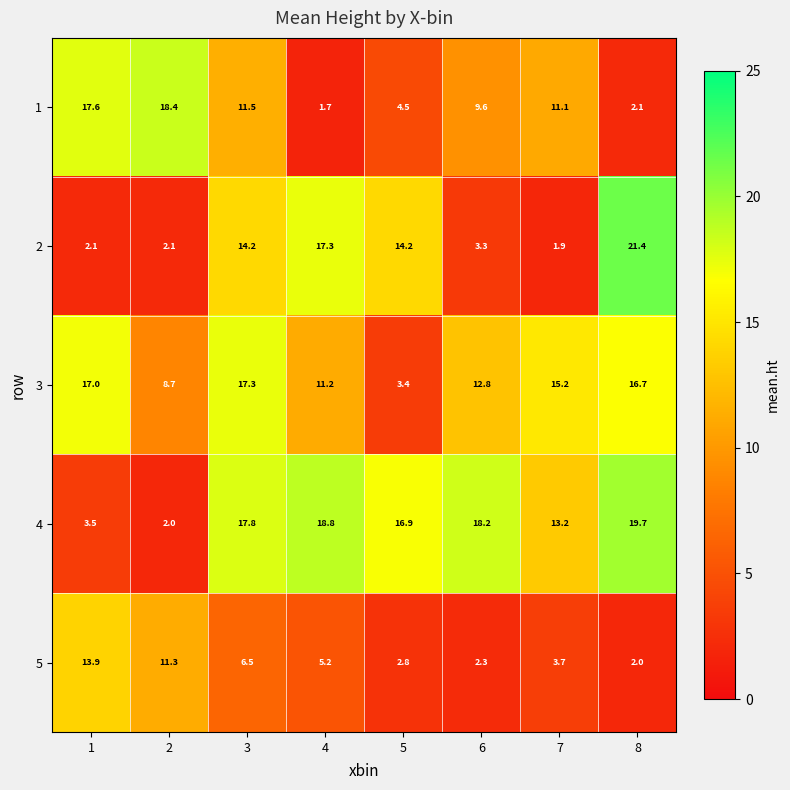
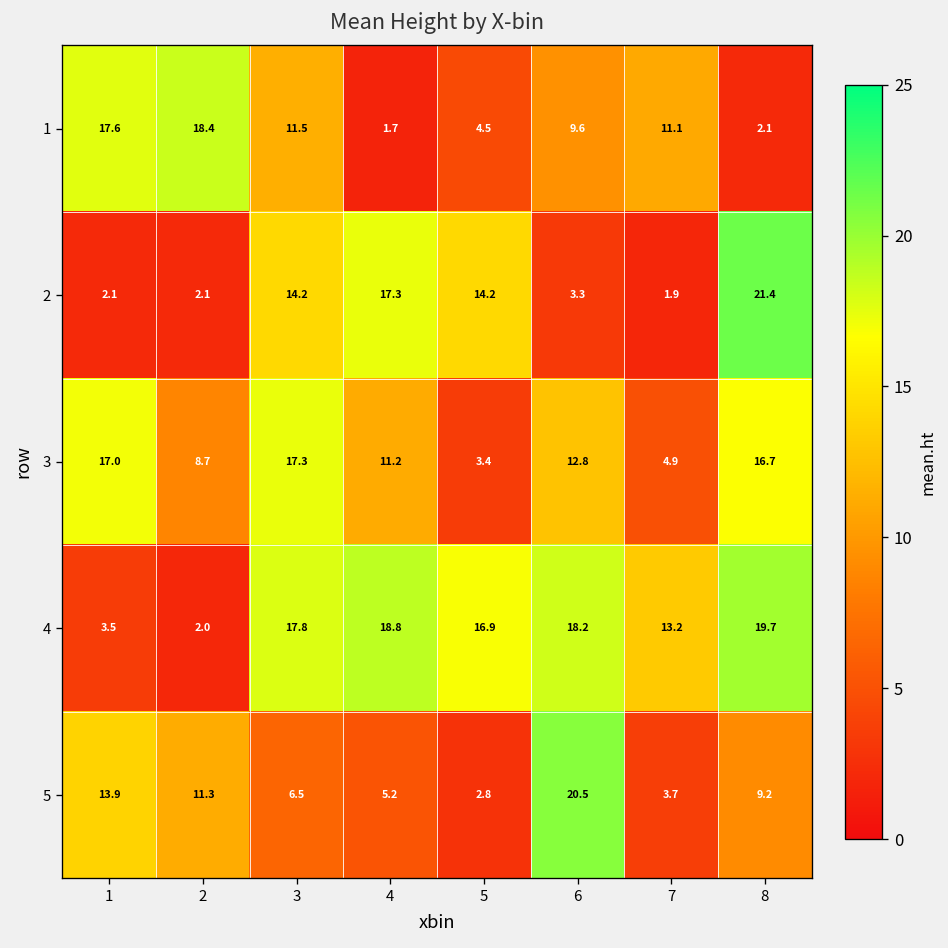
  {
    "1": {
      "1": 17.6,
      "2": 18.4,
      "3": 11.5,
      "4": 1.7,
      "5": 4.5,
      "6": 9.6,
      "7": 11.1,
      "8": 2.1
    },
    "2": {
      "1": 2.1,
      "2": 2.1,
      "3": 14.2,
      "4": 17.3,
      "5": 14.2,
      "6": 3.3,
      "7": 1.9,
      "8": 21.4
    },
    "3": {
      "1": 17.0,
      "2": 8.7,
      "3": 17.3,
      "4": 11.2,
      "5": 3.4,
      "6": 12.8,
-     "7": 15.2,
+     "7": 4.9,
      "8": 16.7
    },
    "4": {
      "1": 3.5,
      "2": 2.0,
      "3": 17.8,
      "4": 18.8,
      "5": 16.9,
      "6": 18.2,
      "7": 13.2,
      "8": 19.7
    },
    "5": {
      "1": 13.9,
      "2": 11.3,
      "3": 6.5,
      "4": 5.2,
      "5": 2.8,
-     "6": 2.3,
+     "6": 20.5,
      "7": 3.7,
-     "8": 2.0
+     "8": 9.2
    }
  }
